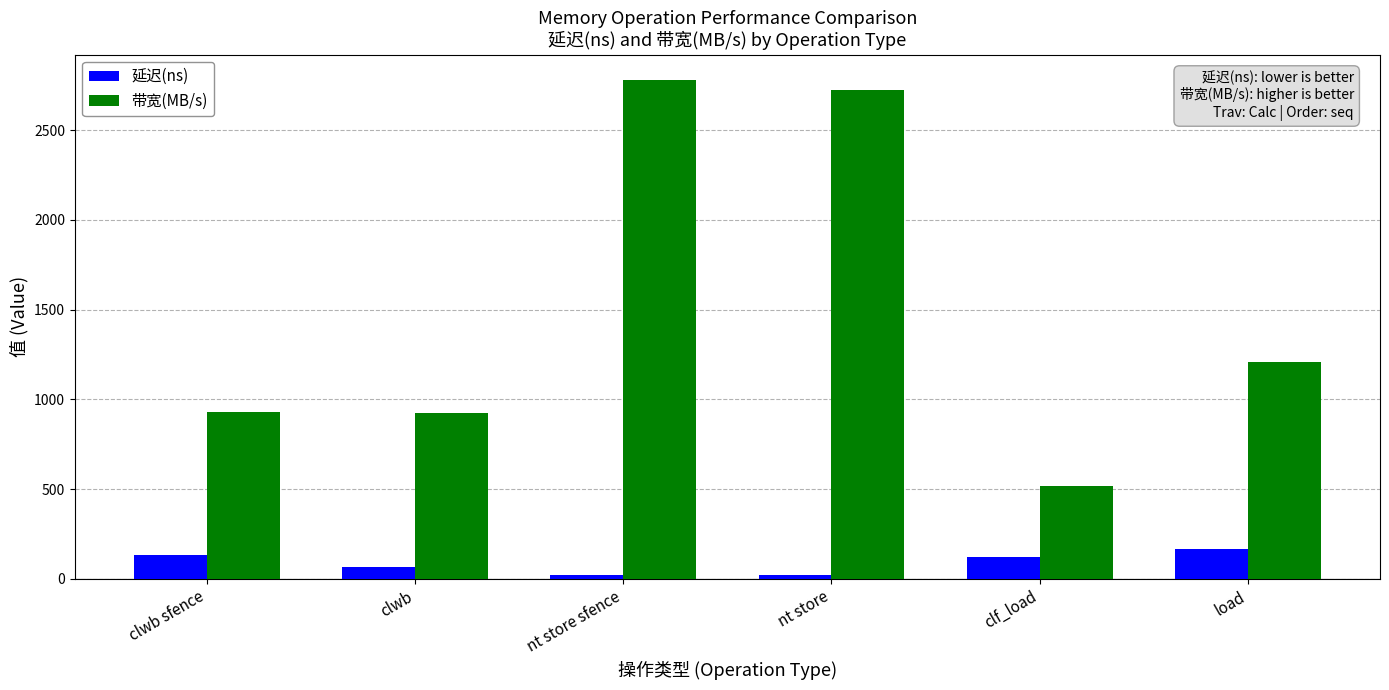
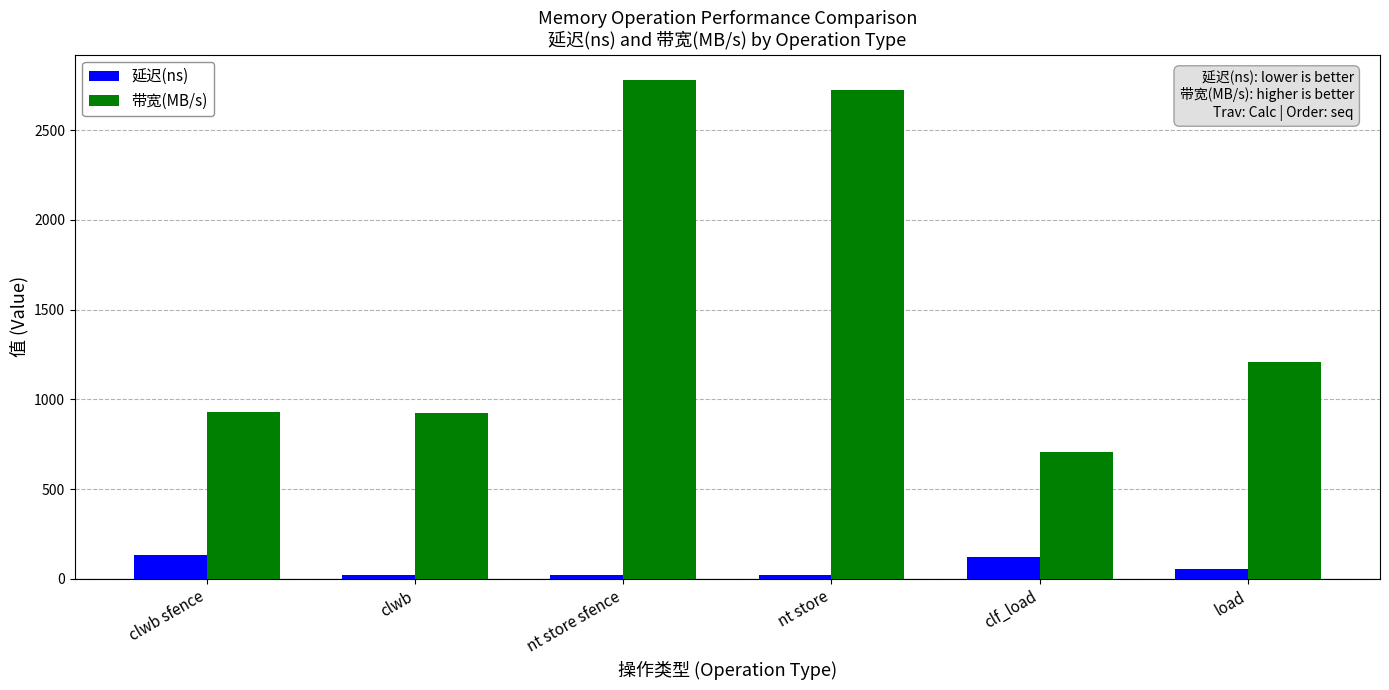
  {
    "延迟(ns)": {
      "clwb sfence": 130,
-     "clwb": 70,
+     "clwb": 20,
      "nt store sfence": 20,
      "nt store": 20,
      "clf_load": 120,
-     "load": 170
+     "load": 50
    },
    "带宽(MB/s)": {
      "clwb sfence": 930,
      "clwb": 930,
      "nt store sfence": 2780,
      "nt store": 2730,
-     "clf_load": 520,
+     "clf_load": 710,
      "load": 1210
    }
  }
